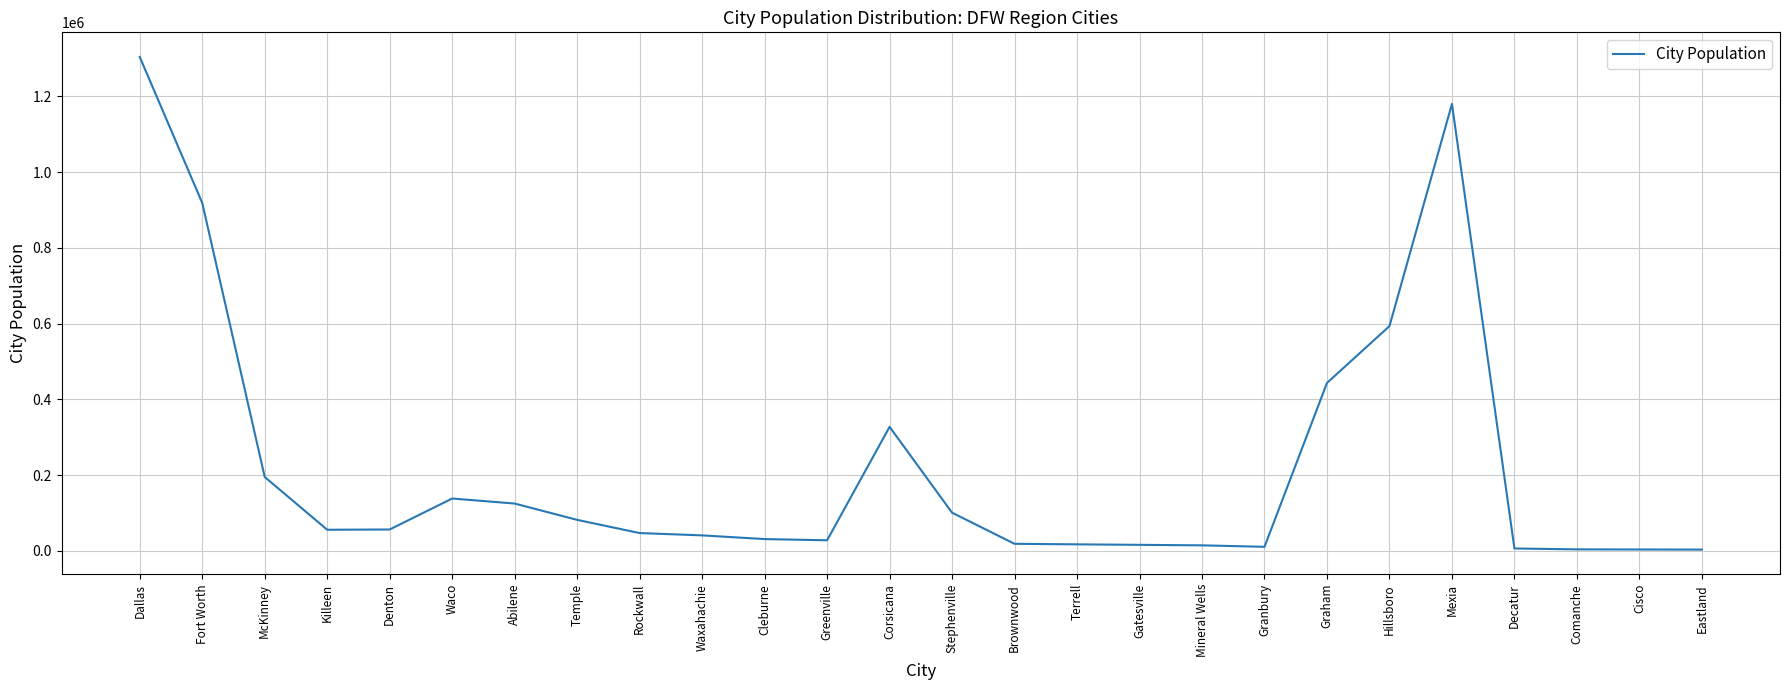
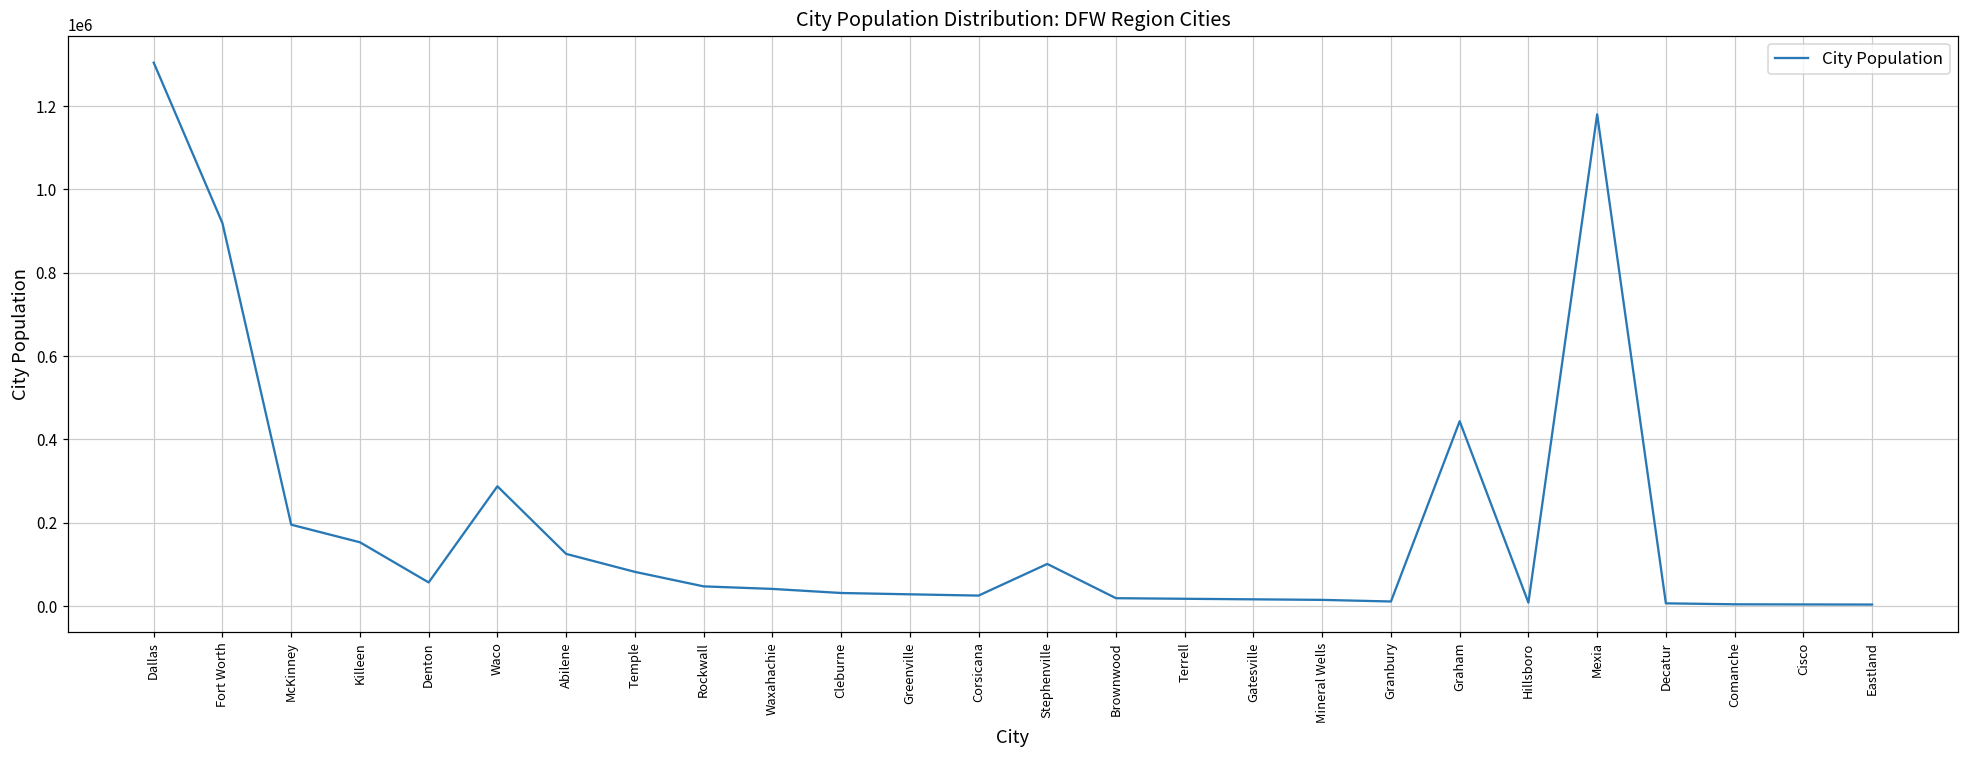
  {
    "Dallas": 1300000,
    "Fort Worth": 920000,
    "McKinney": 200000,
-   "Killeen": 60000,
+   "Killeen": 150000,
    "Denton": 60000,
-   "Waco": 140000,
+   "Waco": 290000,
    "Abilene": 130000,
    "Temple": 80000,
    "Rockwall": 50000,
    "Waxahachie": 40000,
    "Cleburne": 30000,
    "Greenville": 30000,
-   "Corsicana": 330000,
+   "Corsicana": 30000,
    "Stephenville": 100000,
    "Brownwood": 20000,
    "Terrell": 20000,
    "Gatesville": 20000,
    "Mineral Wells": 10000,
    "Granbury": 10000,
    "Graham": 440000,
-   "Hillsboro": 590000,
+   "Hillsboro": 10000,
    "Mexia": 1180000,
    "Decatur": 10000,
    "Comanche": 0,
    "Cisco": 0,
    "Eastland": 0
  }
